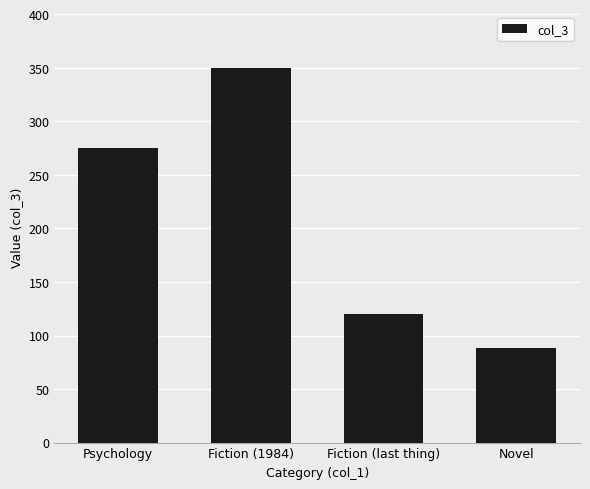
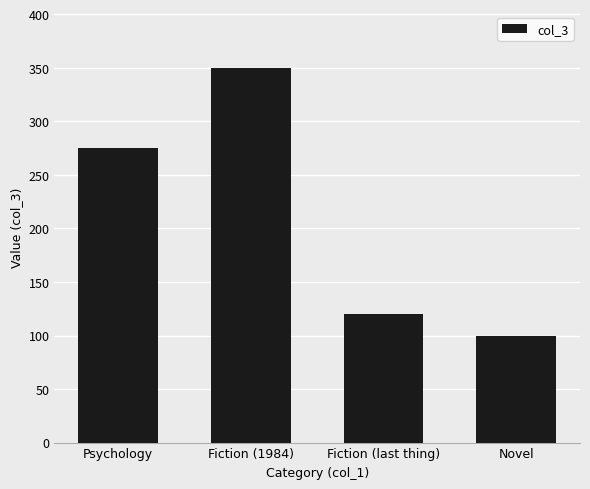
  {
    "Psychology": 275,
    "Fiction (1984)": 350,
    "Fiction (last thing)": 120,
-   "Novel": 88
+   "Novel": 100
  }
